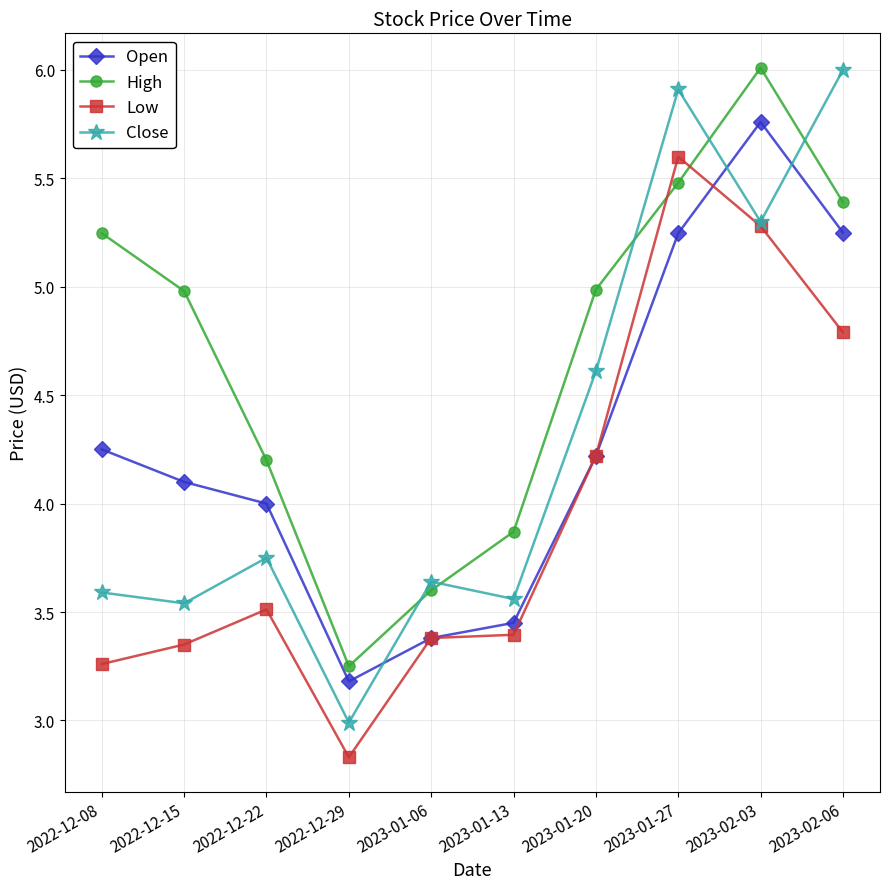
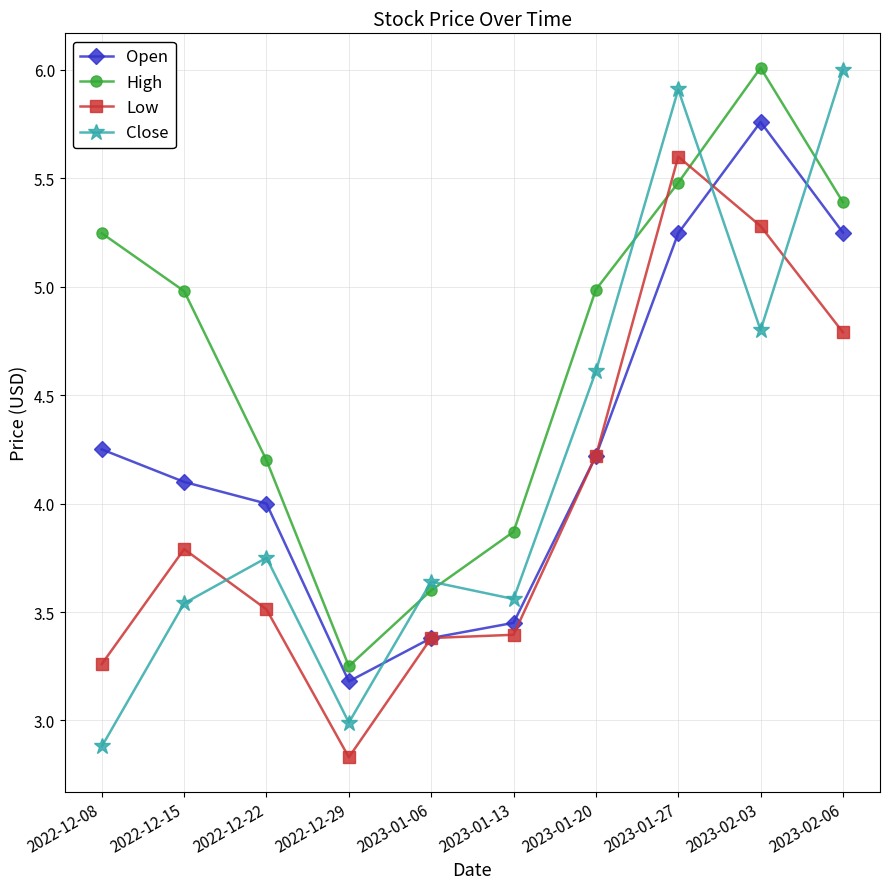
  {
    "Open": {
      "2022-12-08": 4.25,
      "2022-12-15": 4.10,
      "2022-12-22": 4.00,
      "2022-12-29": 3.18,
      "2023-01-13": 3.45,
      "2023-01-27": 5.25,
      "2023-02-03": 5.76,
      "2023-02-06": 5.25
    },
    "High": {
      "2022-12-08": 5.25,
      "2022-12-15": 4.98,
      "2022-12-22": 4.20,
      "2022-12-29": 3.25,
      "2023-01-06": 3.60,
      "2023-01-13": 3.87,
      "2023-01-20": 4.99,
      "2023-01-27": 5.48,
      "2023-02-03": 6.01,
      "2023-02-06": 5.39
    },
    "Low": {
      "2022-12-08": 3.26,
-     "2022-12-15": 3.35,
+     "2022-12-15": 3.79,
      "2022-12-22": 3.51,
      "2022-12-29": 2.83,
      "2023-01-13": 3.40,
      "2023-01-27": 5.60,
      "2023-02-03": 5.28,
      "2023-02-06": 4.79
    },
    "Close": {
-     "2022-12-08": 3.59,
+     "2022-12-08": 2.88,
      "2022-12-15": 3.54,
      "2022-12-22": 3.75,
      "2022-12-29": 2.99,
      "2023-01-06": 3.64,
      "2023-01-13": 3.56,
      "2023-01-20": 4.61,
      "2023-01-27": 5.91,
-     "2023-02-03": 5.3,
+     "2023-02-03": 4.8,
      "2023-02-06": 6.00
    }
  }
